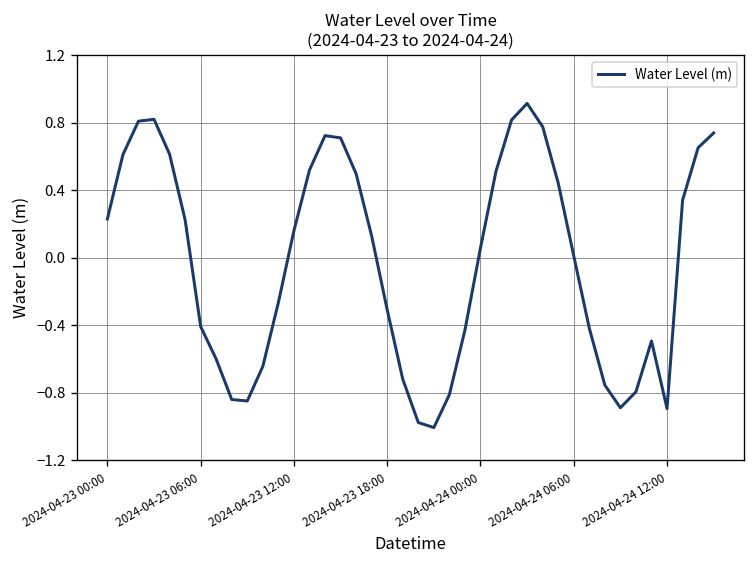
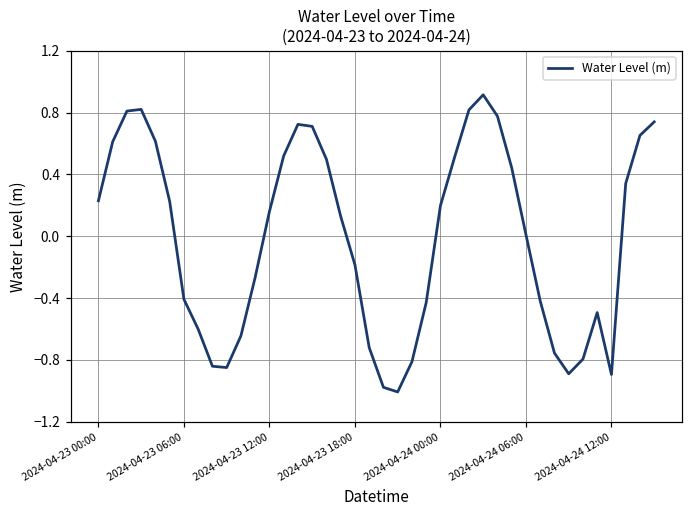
  {
    "2024-04-23 00:00": 0.23,
    "2024-04-23 06:00": -0.41,
    "2024-04-23 12:00": 0.16,
-   "2024-04-23 18:00": -0.31,
-   "2024-04-24 00:00": 0.06,
+   "2024-04-23 18:00": -0.18,
+   "2024-04-24 00:00": 0.20,
    "2024-04-24 06:00": 0.01,
    "2024-04-24 12:00": -0.89
  }
